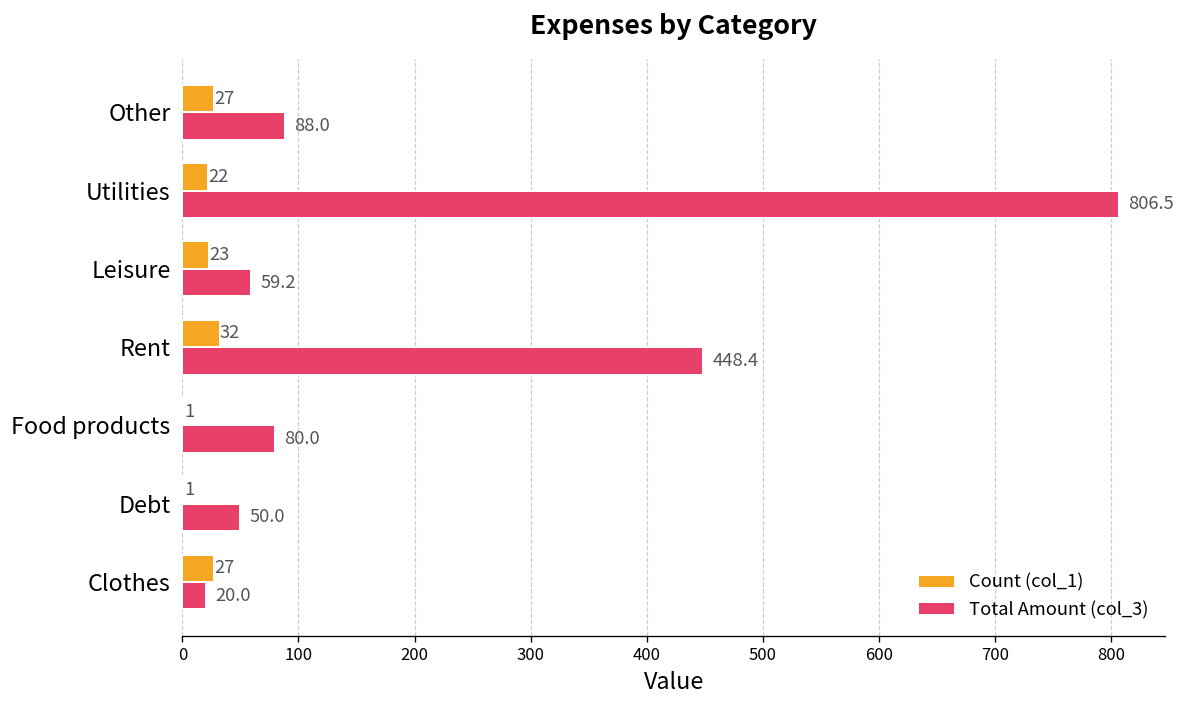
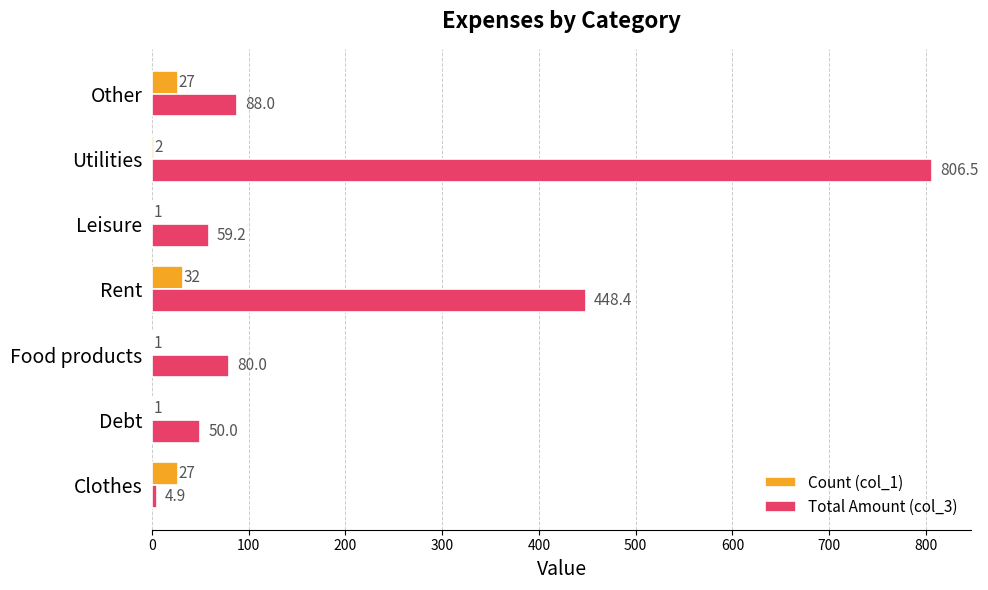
  {
    "Count (col_1)": {
      "Other": 27,
-     "Utilities": 22,
-     "Leisure": 23,
+     "Utilities": 2,
+     "Leisure": 1,
      "Rent": 32,
      "Food products": 1,
      "Debt": 1,
      "Clothes": 27
    },
    "Total Amount (col_3)": {
      "Other": 88.0,
      "Utilities": 806.5,
      "Leisure": 59.2,
      "Rent": 448.4,
      "Food products": 80.0,
      "Debt": 50.0,
-     "Clothes": 20.0
+     "Clothes": 4.9
    }
  }
